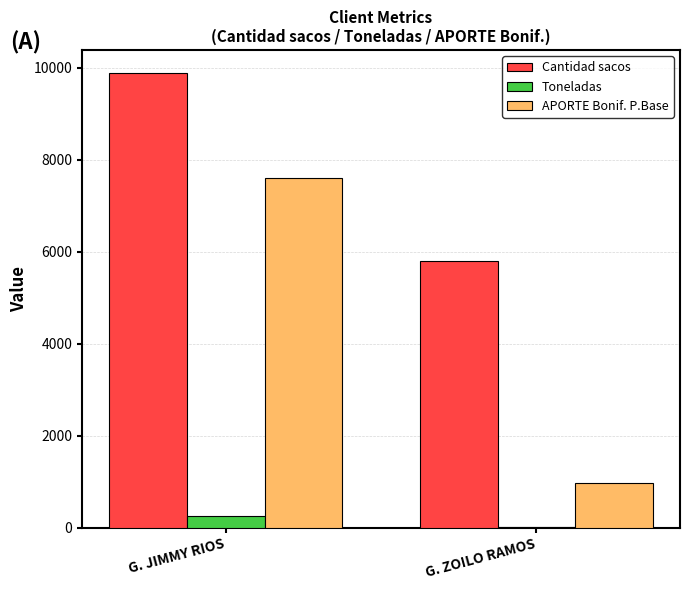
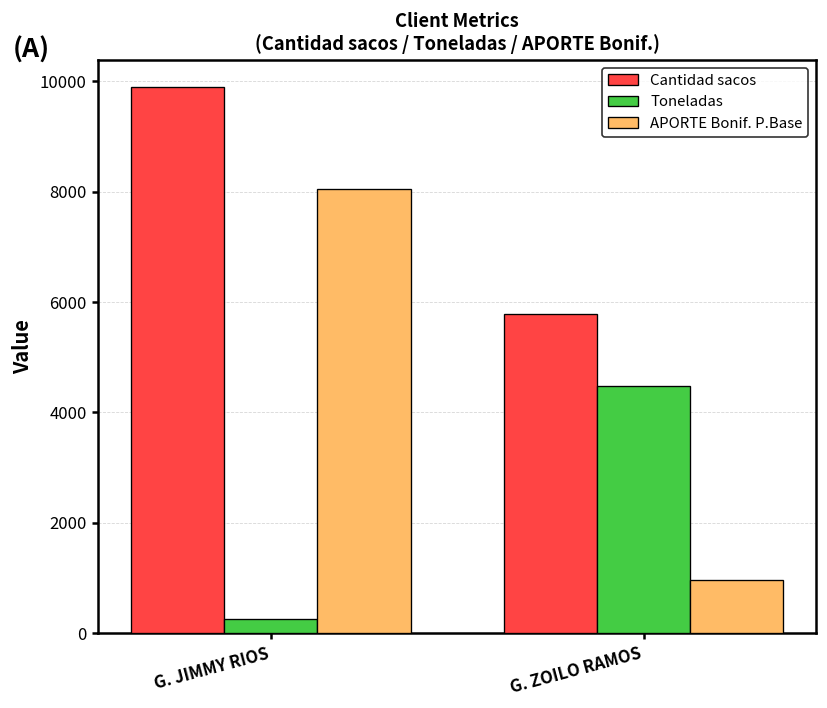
  {
    "Cantidad sacos": {
      "G. JIMMY RIOS": 9900,
      "G. ZOILO RAMOS": 5800
    },
    "Toneladas": {
      "G. JIMMY RIOS": 200,
-     "G. ZOILO RAMOS": 0
+     "G. ZOILO RAMOS": 4500
    },
    "APORTE Bonif. P.Base": {
-     "G. JIMMY RIOS": 7600,
+     "G. JIMMY RIOS": 8100,
      "G. ZOILO RAMOS": 1000
    }
  }
